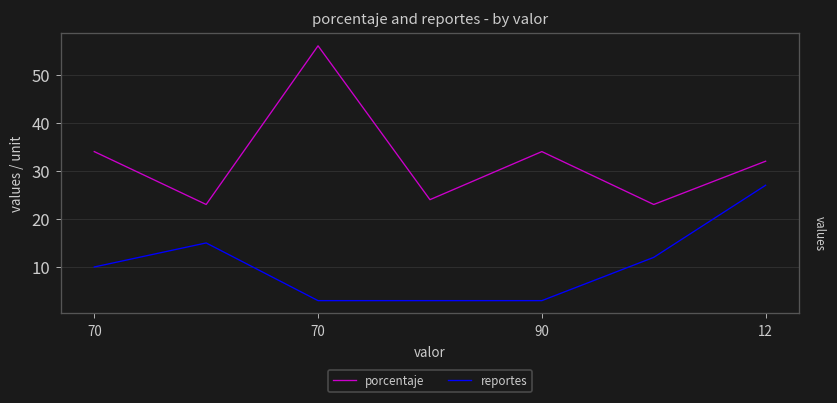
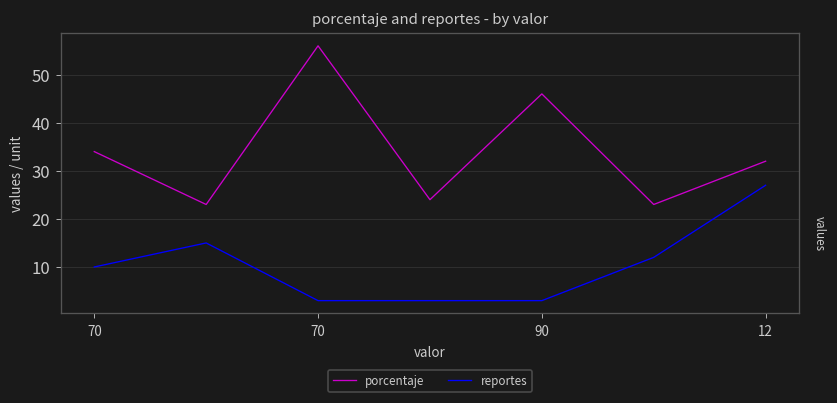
  {
    "porcentaje": {
-     "90": 34,
+     "90": 46,
      "12": 32
    },
    "reportes": {
      "90": 3,
      "12": 27
    }
  }
